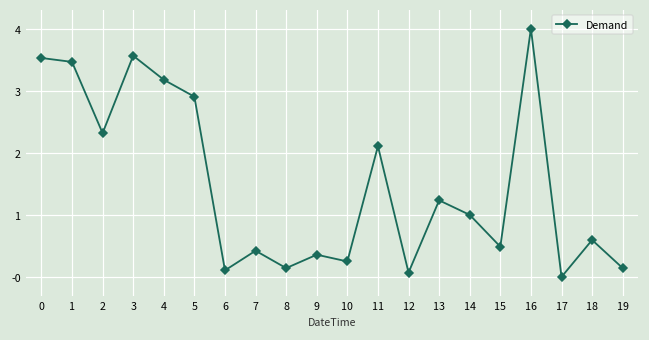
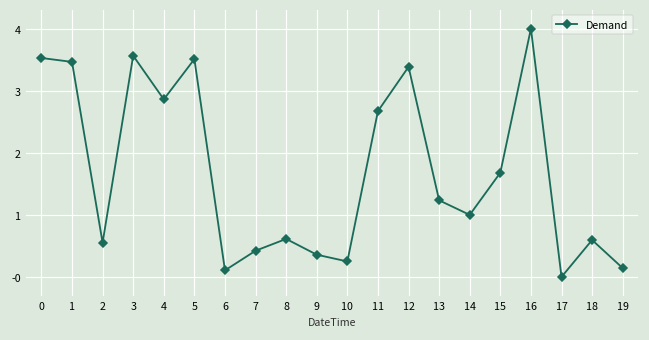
  {
    "0": 3.5,
    "1": 3.5,
-   "2": 2.3,
+   "2": 0.6,
    "3": 3.6,
-   "4": 3.2,
-   "5": 2.9,
+   "4": 2.9,
+   "5": 3.5,
    "6": 0.1,
    "7": 0.4,
-   "8": 0.1,
+   "8": 0.6,
    "9": 0.4,
    "10": 0.2,
-   "11": 2.1,
-   "12": 0.1,
+   "11": 2.7,
+   "12": 3.4,
    "13": 1.2,
    "14": 1.0,
-   "15": 0.5,
+   "15": 1.7,
    "16": 4.0,
    "17": 0.0,
    "18": 0.6,
    "19": 0.1
  }
